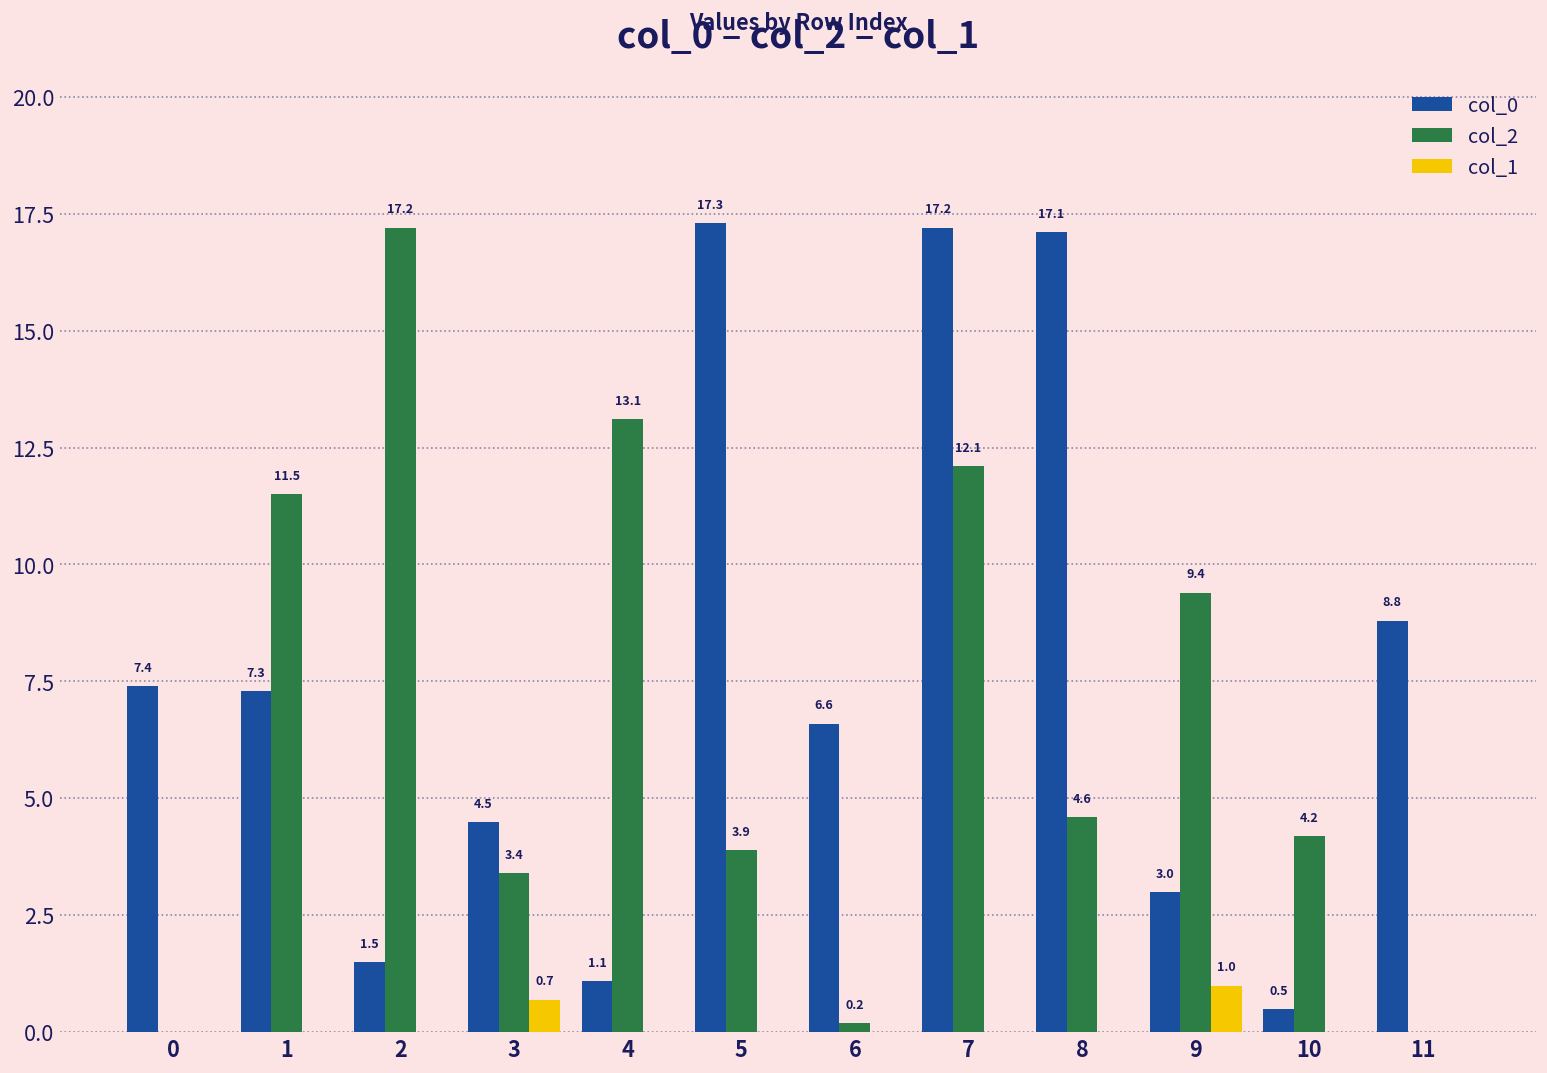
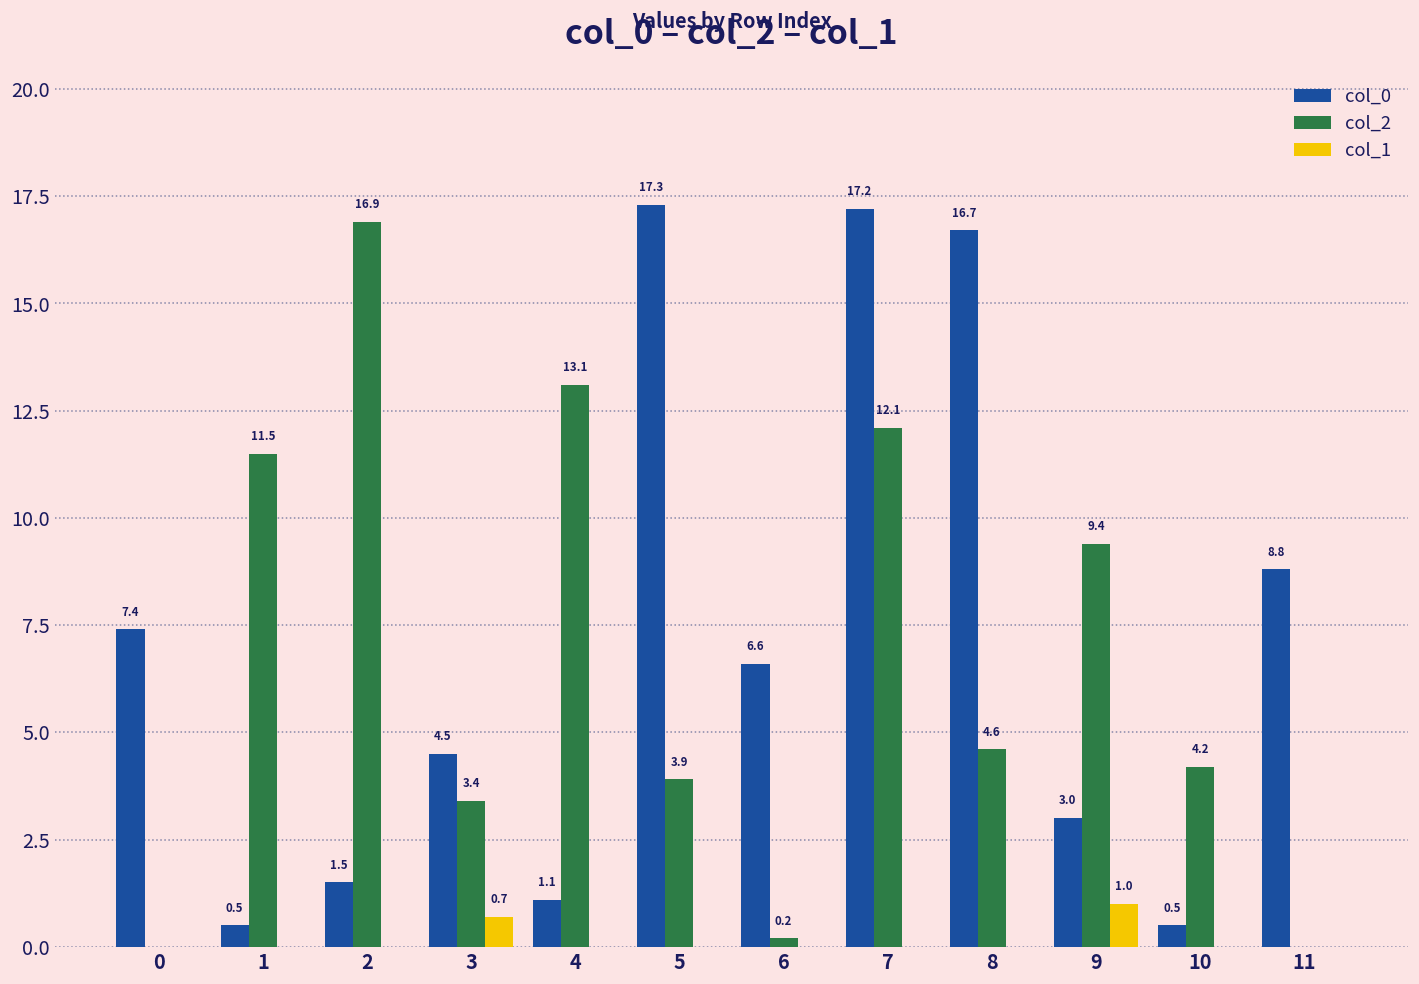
  {
    "col_0": {
      "0": 7.4,
-     "1": 7.3,
+     "1": 0.5,
      "2": 1.5,
      "3": 4.5,
      "4": 1.1,
      "5": 17.3,
      "6": 6.6,
      "7": 17.2,
-     "8": 17.1,
+     "8": 16.7,
      "9": 3.0,
      "10": 0.5,
      "11": 8.8
    },
    "col_2": {
      "1": 11.5,
-     "2": 17.2,
+     "2": 16.9,
      "3": 3.4,
      "4": 13.1,
      "5": 3.9,
      "6": 0.2,
      "7": 12.1,
      "8": 4.6,
      "9": 9.4,
      "10": 4.2
    },
    "col_1": {
      "3": 0.7,
      "9": 1.0
    }
  }
